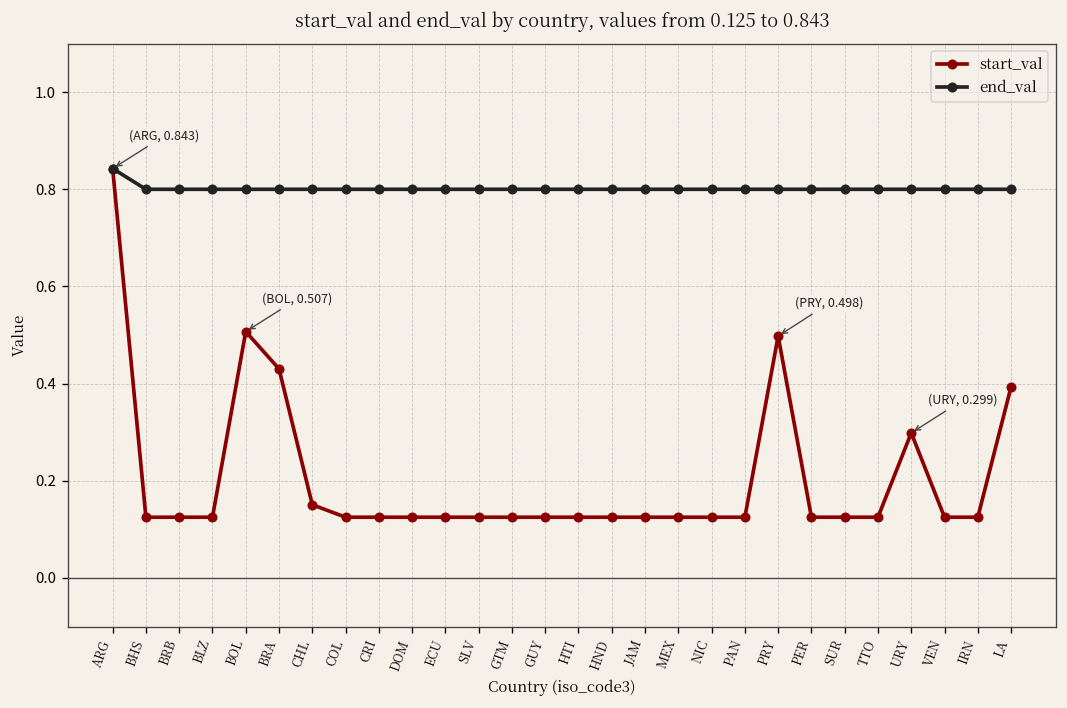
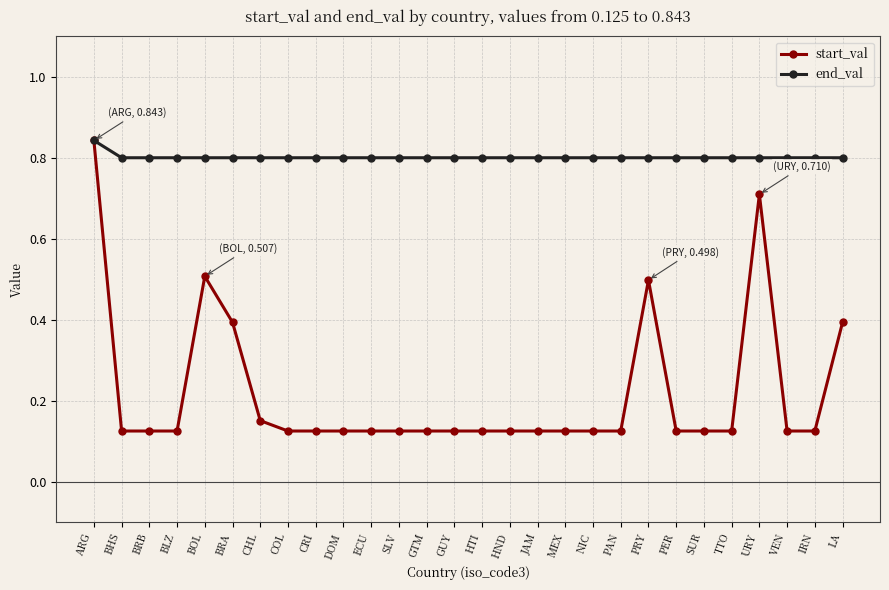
  {
    "start_val": {
-     "BRA": 0.43,
-     "URY": 0.299
+     "BRA": 0.39,
+     "URY": 0.710
    },
    "end_val": {
      "BHS": 0.80,
      "BRB": 0.80,
      "BLZ": 0.80,
      "BOL": 0.80,
      "BRA": 0.80,
      "CHL": 0.80,
      "COL": 0.80,
      "CRI": 0.80,
      "DOM": 0.80,
      "ECU": 0.80,
      "SLV": 0.80,
      "GTM": 0.80,
      "GUY": 0.80,
      "HTI": 0.80,
      "HND": 0.80,
      "JAM": 0.80,
      "MEX": 0.80,
      "NIC": 0.80,
      "PAN": 0.80,
      "PRY": 0.80,
      "PER": 0.80,
      "SUR": 0.80,
      "TTO": 0.80,
      "URY": 0.80,
      "VEN": 0.80,
      "IRN": 0.80,
      "LA": 0.80
    }
  }
